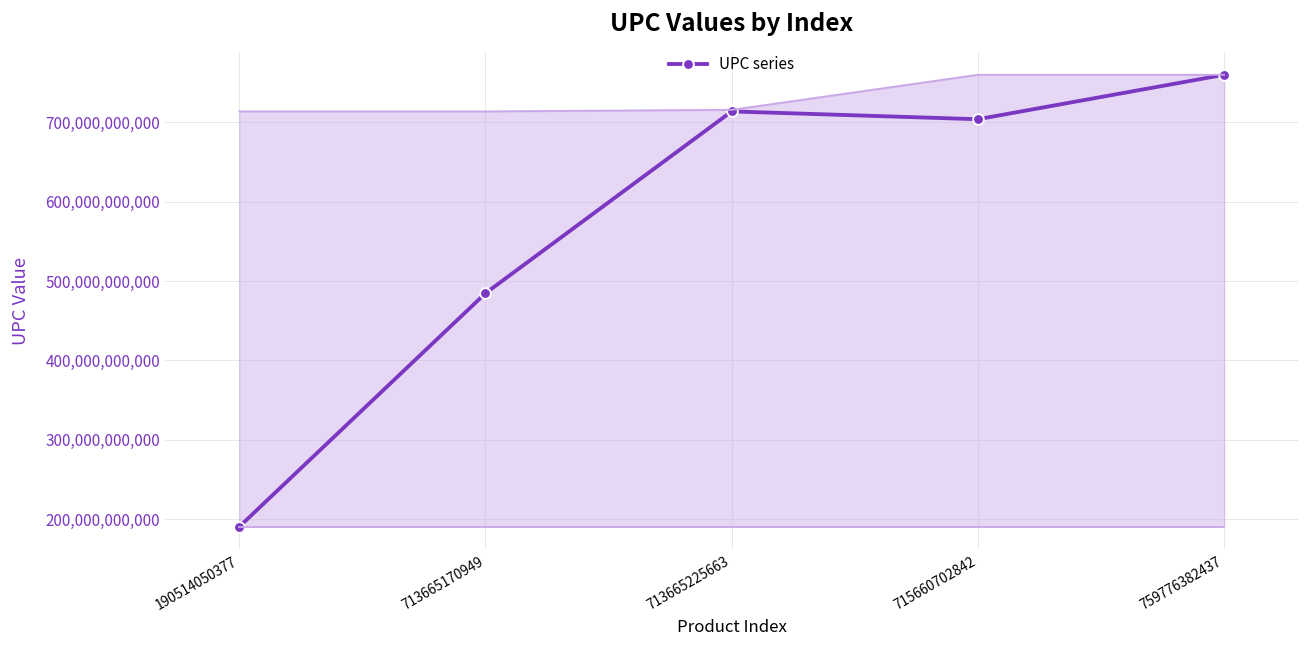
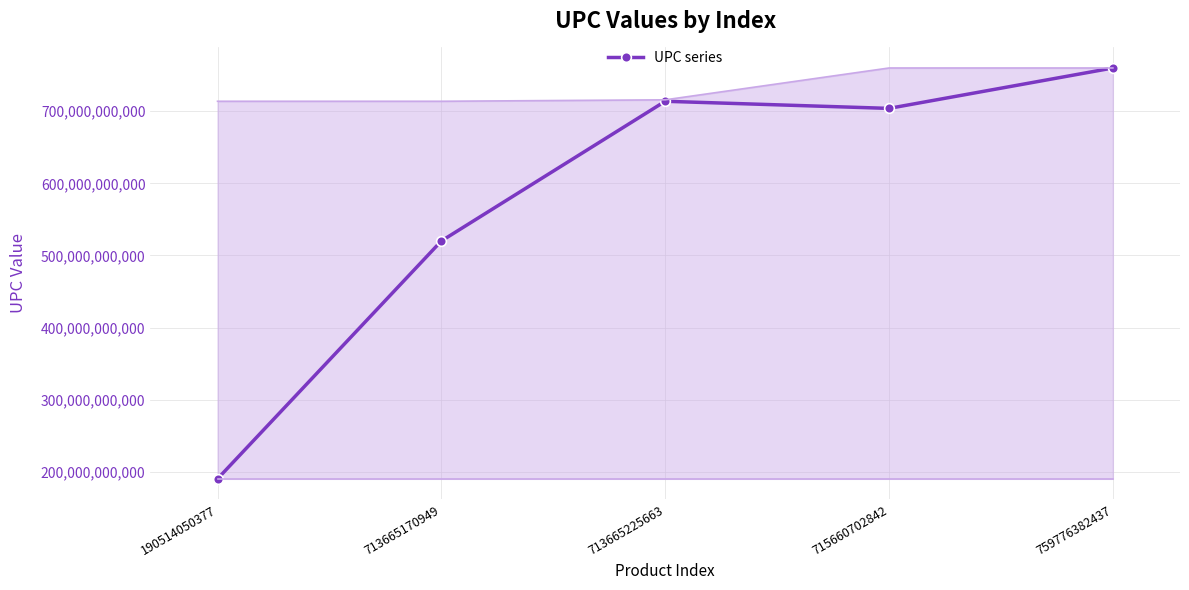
  {
    "UPC series": {
-     "713665170949": "480,000,000,000",
+     "713665170949": "520,000,000,000",
      "715660702842": "700,000,000,000"
    }
  }
